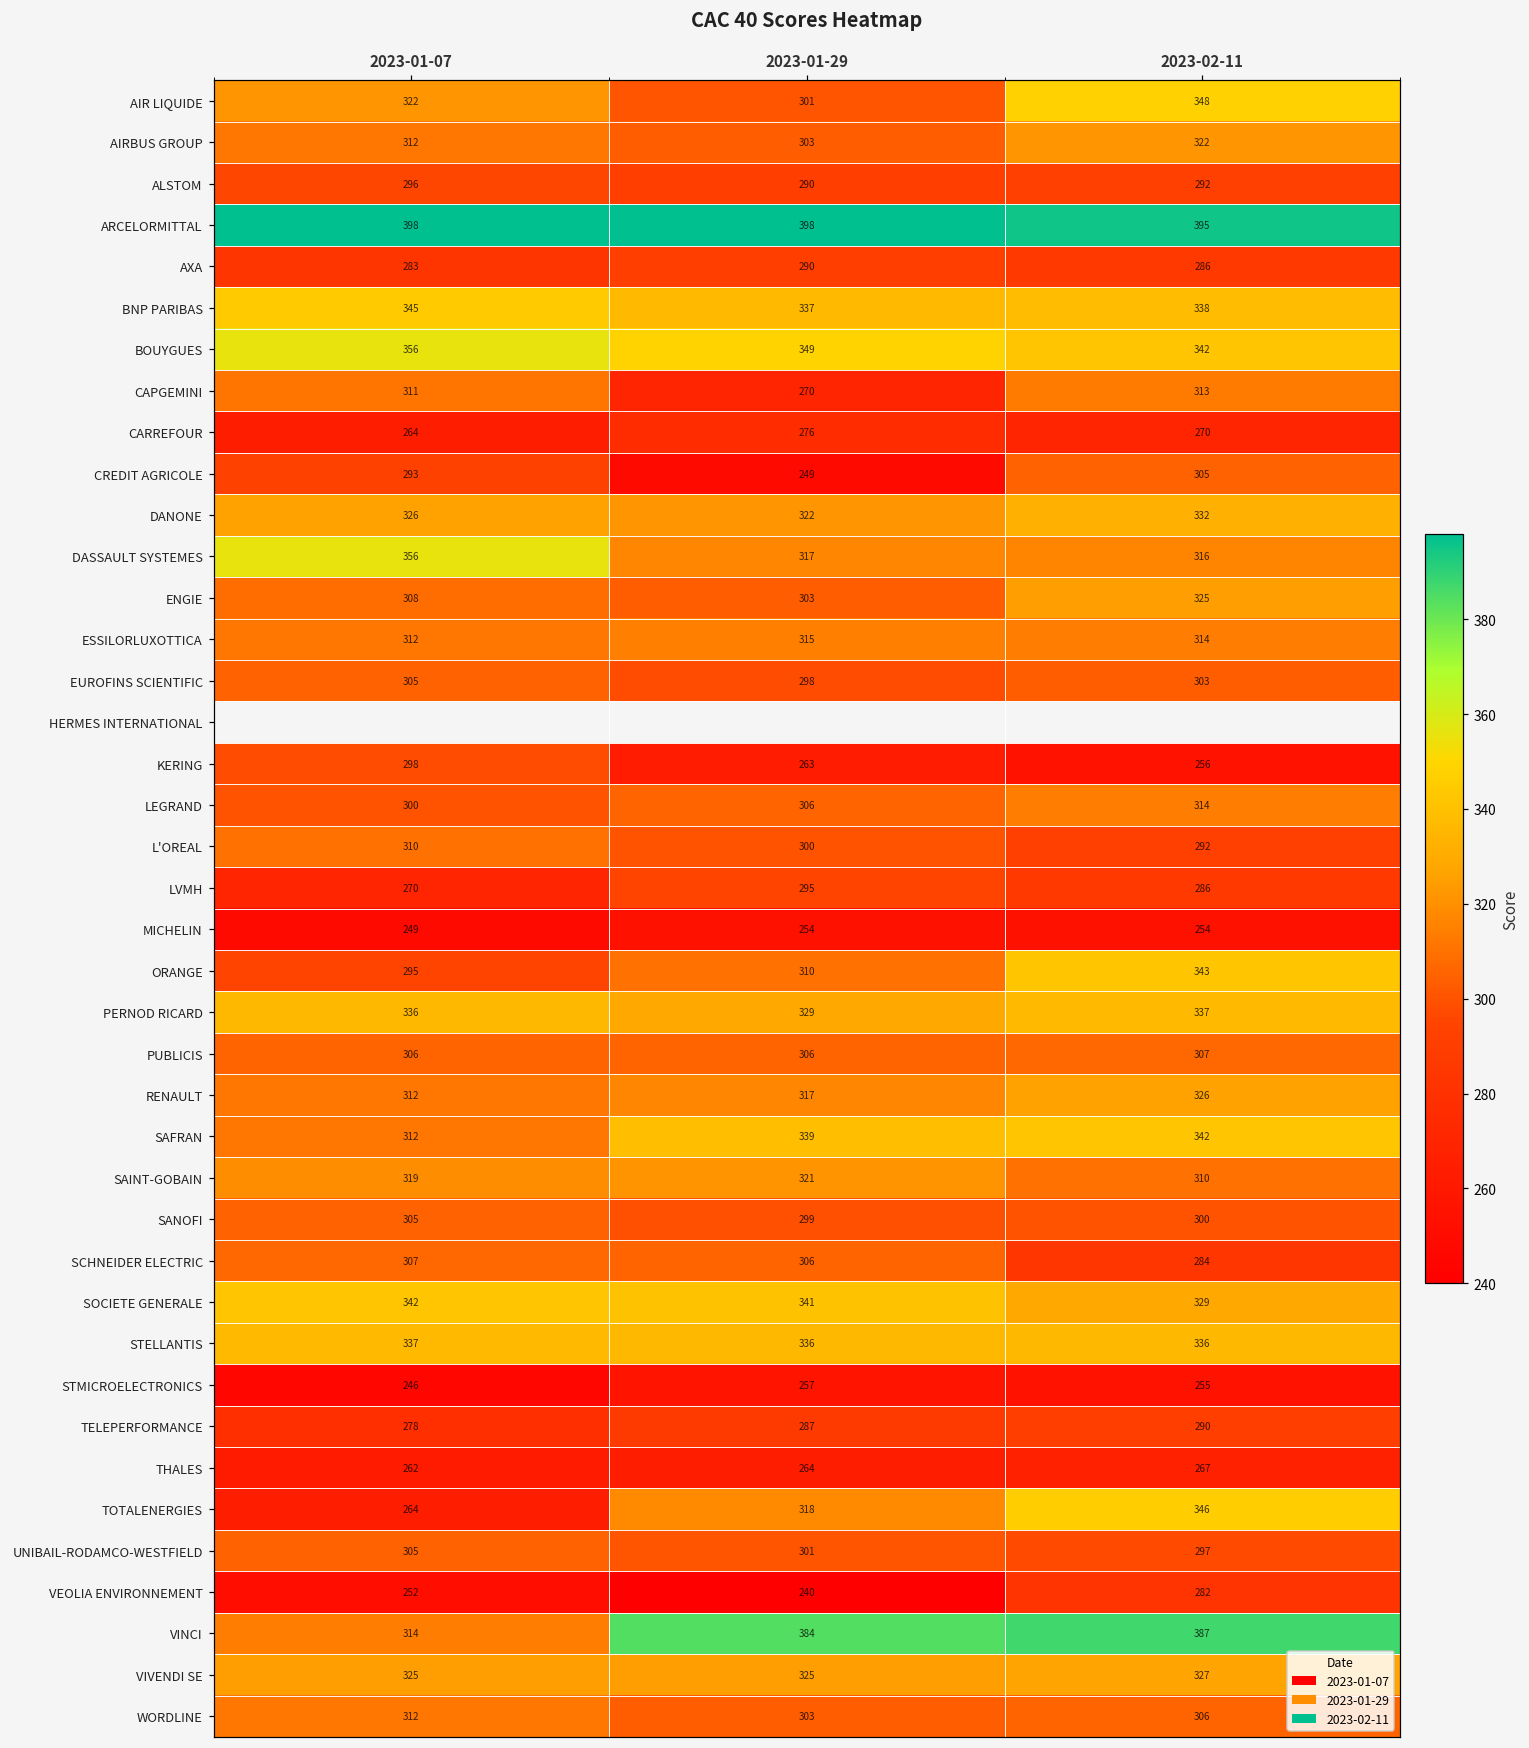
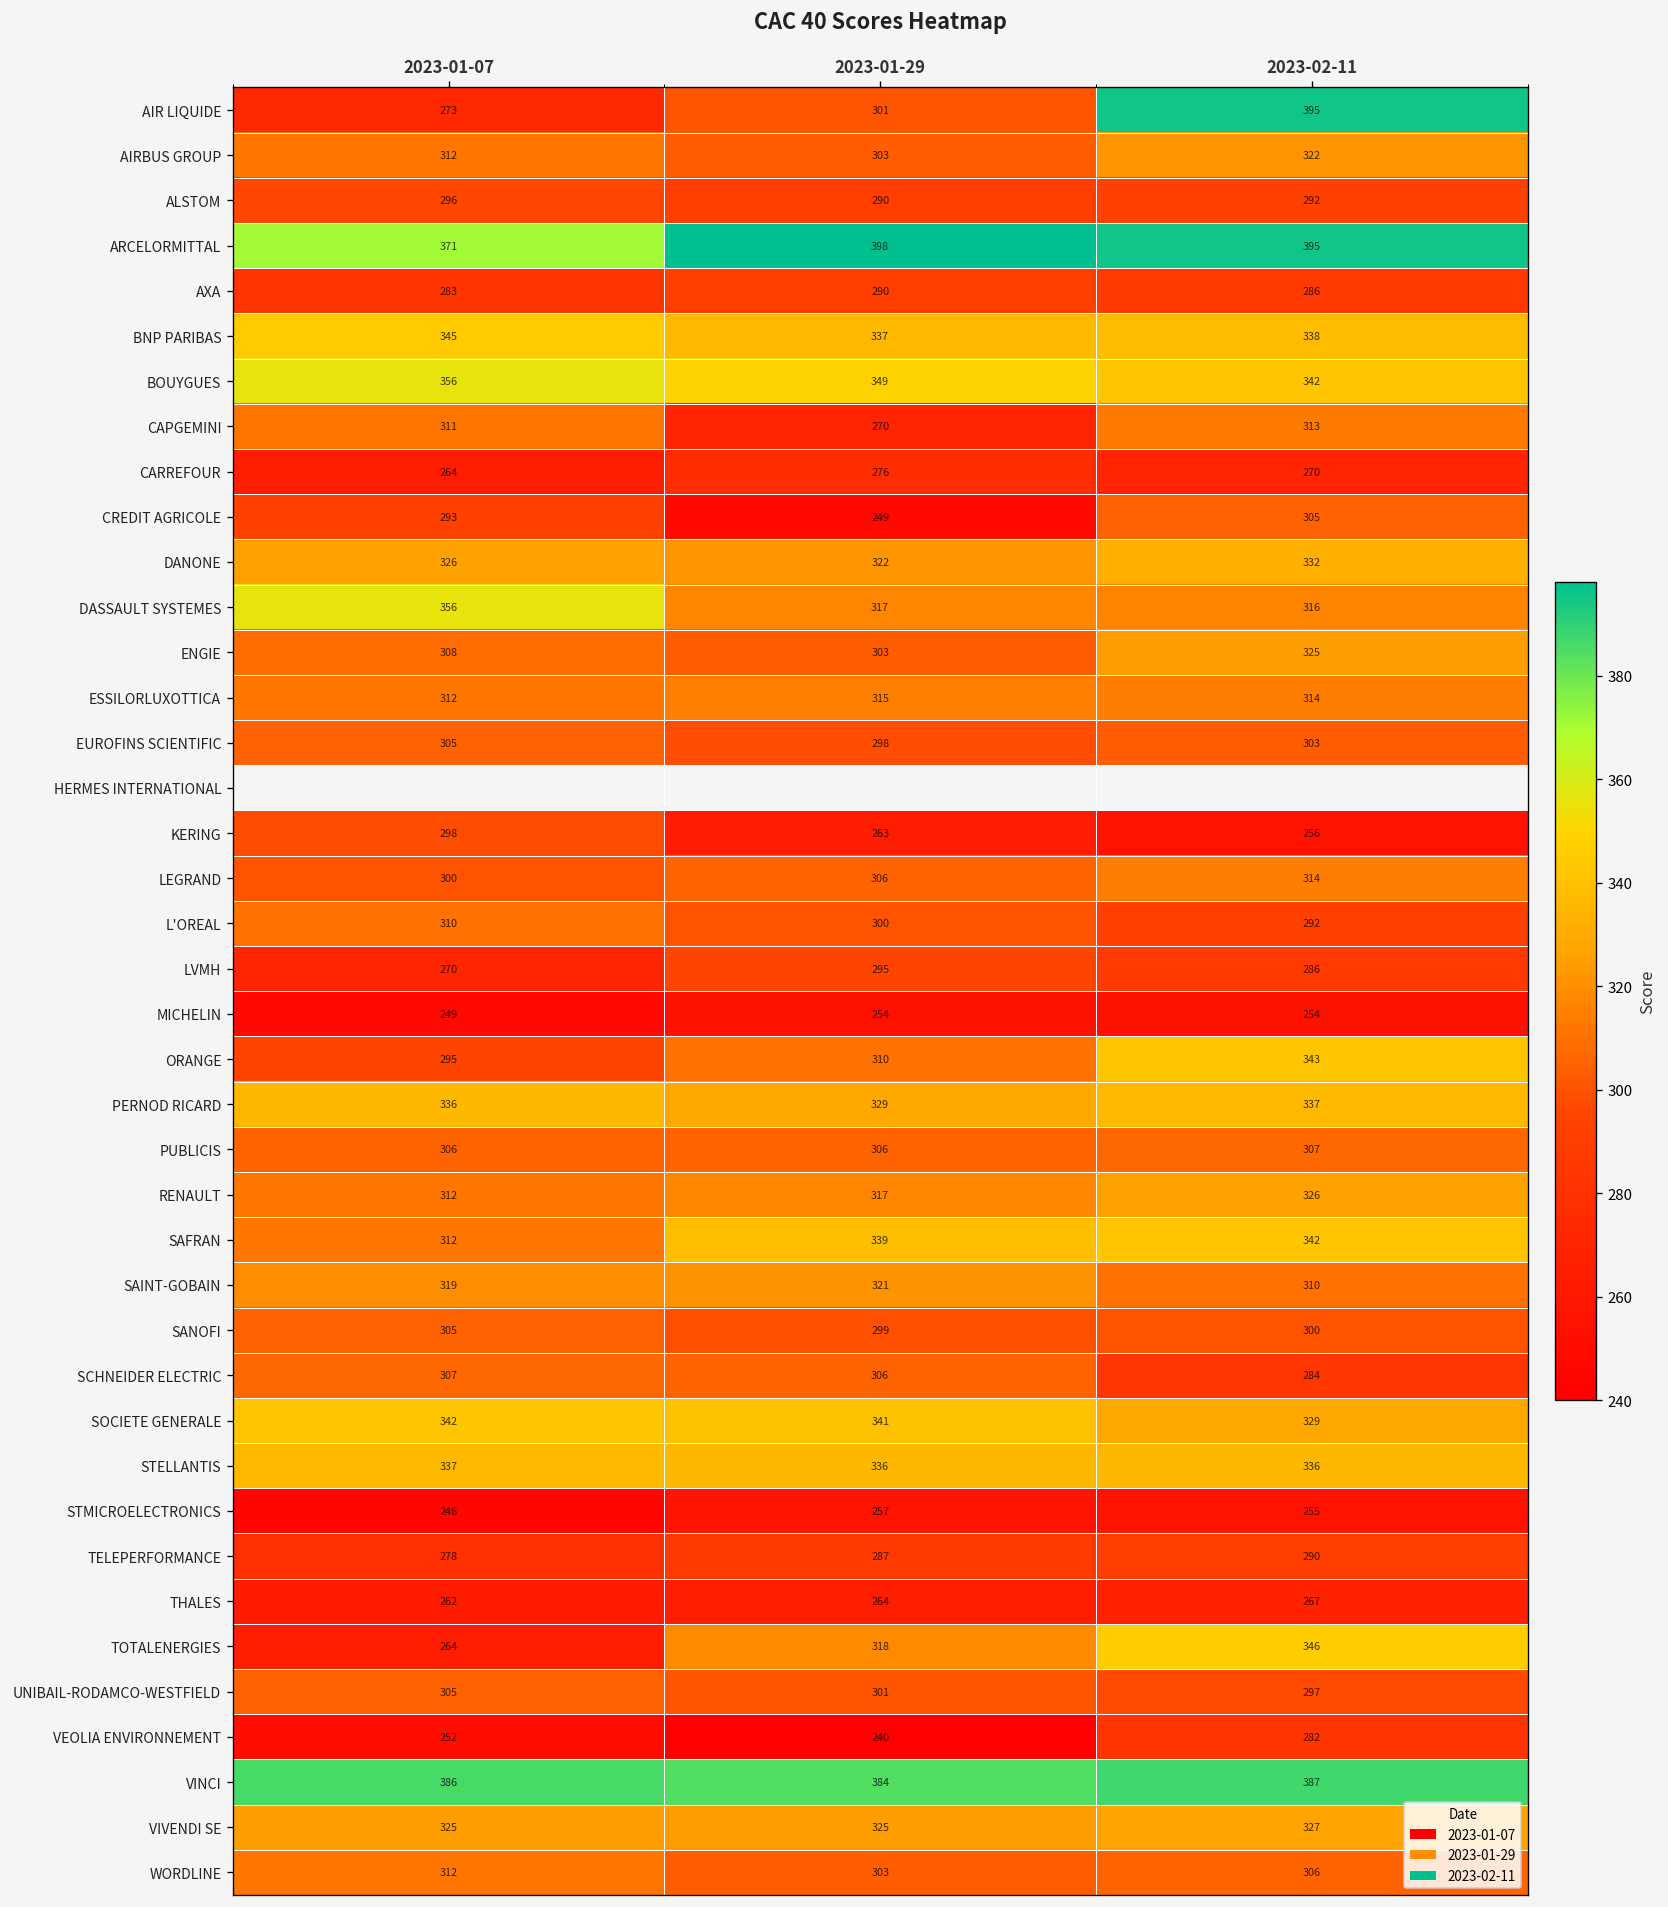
  {
    "AIR LIQUIDE": {
-     "2023-01-07": 322,
+     "2023-01-07": 273,
      "2023-01-29": 301,
-     "2023-02-11": 348
+     "2023-02-11": 395
    },
    "AIRBUS GROUP": {
      "2023-01-07": 312,
      "2023-01-29": 303,
      "2023-02-11": 322
    },
    "ALSTOM": {
      "2023-01-07": 296,
      "2023-01-29": 290,
      "2023-02-11": 292
    },
    "ARCELORMITTAL": {
-     "2023-01-07": 398,
+     "2023-01-07": 371,
      "2023-01-29": 398,
      "2023-02-11": 395
    },
    "AXA": {
      "2023-01-07": 283,
      "2023-01-29": 290,
      "2023-02-11": 286
    },
    "BNP PARIBAS": {
      "2023-01-07": 345,
      "2023-01-29": 337,
      "2023-02-11": 338
    },
    "BOUYGUES": {
      "2023-01-07": 356,
      "2023-01-29": 349,
      "2023-02-11": 342
    },
    "CAPGEMINI": {
      "2023-01-07": 311,
      "2023-01-29": 270,
      "2023-02-11": 313
    },
    "CARREFOUR": {
      "2023-01-07": 264,
      "2023-01-29": 276,
      "2023-02-11": 270
    },
    "CREDIT AGRICOLE": {
      "2023-01-07": 293,
      "2023-01-29": 249,
      "2023-02-11": 305
    },
    "DANONE": {
      "2023-01-07": 326,
      "2023-01-29": 322,
      "2023-02-11": 332
    },
    "DASSAULT SYSTEMES": {
      "2023-01-07": 356,
      "2023-01-29": 317,
      "2023-02-11": 316
    },
    "ENGIE": {
      "2023-01-07": 308,
      "2023-01-29": 303,
      "2023-02-11": 325
    },
    "ESSILORLUXOTTICA": {
      "2023-01-07": 312,
      "2023-01-29": 315,
      "2023-02-11": 314
    },
    "EUROFINS SCIENTIFIC": {
      "2023-01-07": 305,
      "2023-01-29": 298,
      "2023-02-11": 303
    },
    "KERING": {
      "2023-01-07": 298,
      "2023-01-29": 263,
      "2023-02-11": 256
    },
    "LEGRAND": {
      "2023-01-07": 300,
      "2023-01-29": 306,
      "2023-02-11": 314
    },
    "L'OREAL": {
      "2023-01-07": 310,
      "2023-01-29": 300,
      "2023-02-11": 292
    },
    "LVMH": {
      "2023-01-07": 270,
      "2023-01-29": 295,
      "2023-02-11": 286
    },
    "MICHELIN": {
      "2023-01-07": 249,
      "2023-01-29": 254,
      "2023-02-11": 254
    },
    "ORANGE": {
      "2023-01-07": 295,
      "2023-01-29": 310,
      "2023-02-11": 343
    },
    "PERNOD RICARD": {
      "2023-01-07": 336,
      "2023-01-29": 329,
      "2023-02-11": 337
    },
    "PUBLICIS": {
      "2023-01-07": 306,
      "2023-01-29": 306,
      "2023-02-11": 307
    },
    "RENAULT": {
      "2023-01-07": 312,
      "2023-01-29": 317,
      "2023-02-11": 326
    },
    "SAFRAN": {
      "2023-01-07": 312,
      "2023-01-29": 339,
      "2023-02-11": 342
    },
    "SAINT-GOBAIN": {
      "2023-01-07": 319,
      "2023-01-29": 321,
      "2023-02-11": 310
    },
    "SANOFI": {
      "2023-01-07": 305,
      "2023-01-29": 299,
      "2023-02-11": 300
    },
    "SCHNEIDER ELECTRIC": {
      "2023-01-07": 307,
      "2023-01-29": 306,
      "2023-02-11": 284
    },
    "SOCIETE GENERALE": {
      "2023-01-07": 342,
      "2023-01-29": 341,
      "2023-02-11": 329
    },
    "STELLANTIS": {
      "2023-01-07": 337,
      "2023-01-29": 336,
      "2023-02-11": 336
    },
    "STMICROELECTRONICS": {
      "2023-01-07": 246,
      "2023-01-29": 257,
      "2023-02-11": 255
    },
    "TELEPERFORMANCE": {
      "2023-01-07": 278,
      "2023-01-29": 287,
      "2023-02-11": 290
    },
    "THALES": {
      "2023-01-07": 262,
      "2023-01-29": 264,
      "2023-02-11": 267
    },
    "TOTALENERGIES": {
      "2023-01-07": 264,
      "2023-01-29": 318,
      "2023-02-11": 346
    },
    "UNIBAIL-RODAMCO-WESTFIELD": {
      "2023-01-07": 305,
      "2023-01-29": 301,
      "2023-02-11": 297
    },
    "VEOLIA ENVIRONNEMENT": {
      "2023-01-07": 252,
      "2023-01-29": 240,
      "2023-02-11": 282
    },
    "VINCI": {
-     "2023-01-07": 314,
+     "2023-01-07": 386,
      "2023-01-29": 384,
      "2023-02-11": 387
    },
    "VIVENDI SE": {
      "2023-01-07": 325,
      "2023-01-29": 325,
      "2023-02-11": 327
    },
    "WORDLINE": {
      "2023-01-07": 312,
      "2023-01-29": 303,
      "2023-02-11": 306
    }
  }
